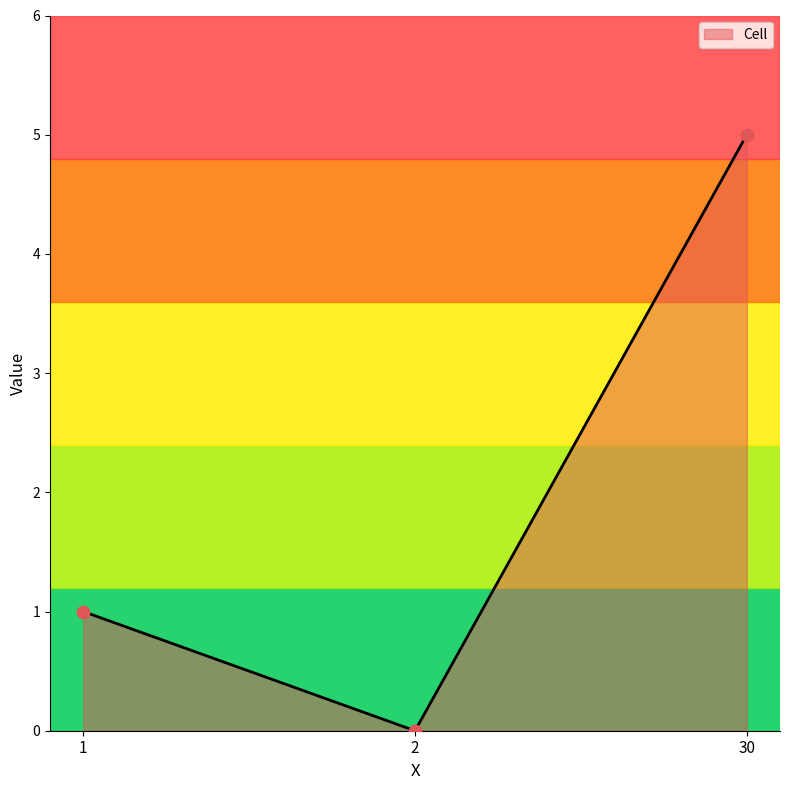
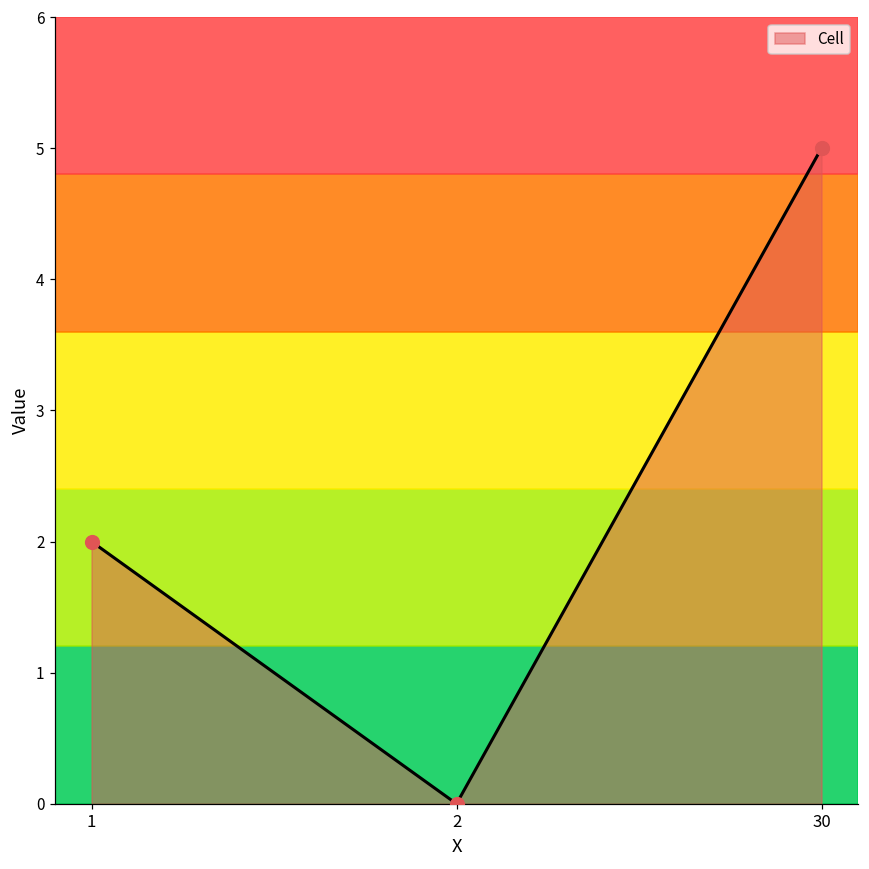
  {
-   "1": 1,
+   "1": 2,
    "2": 0,
    "30": 5
  }
